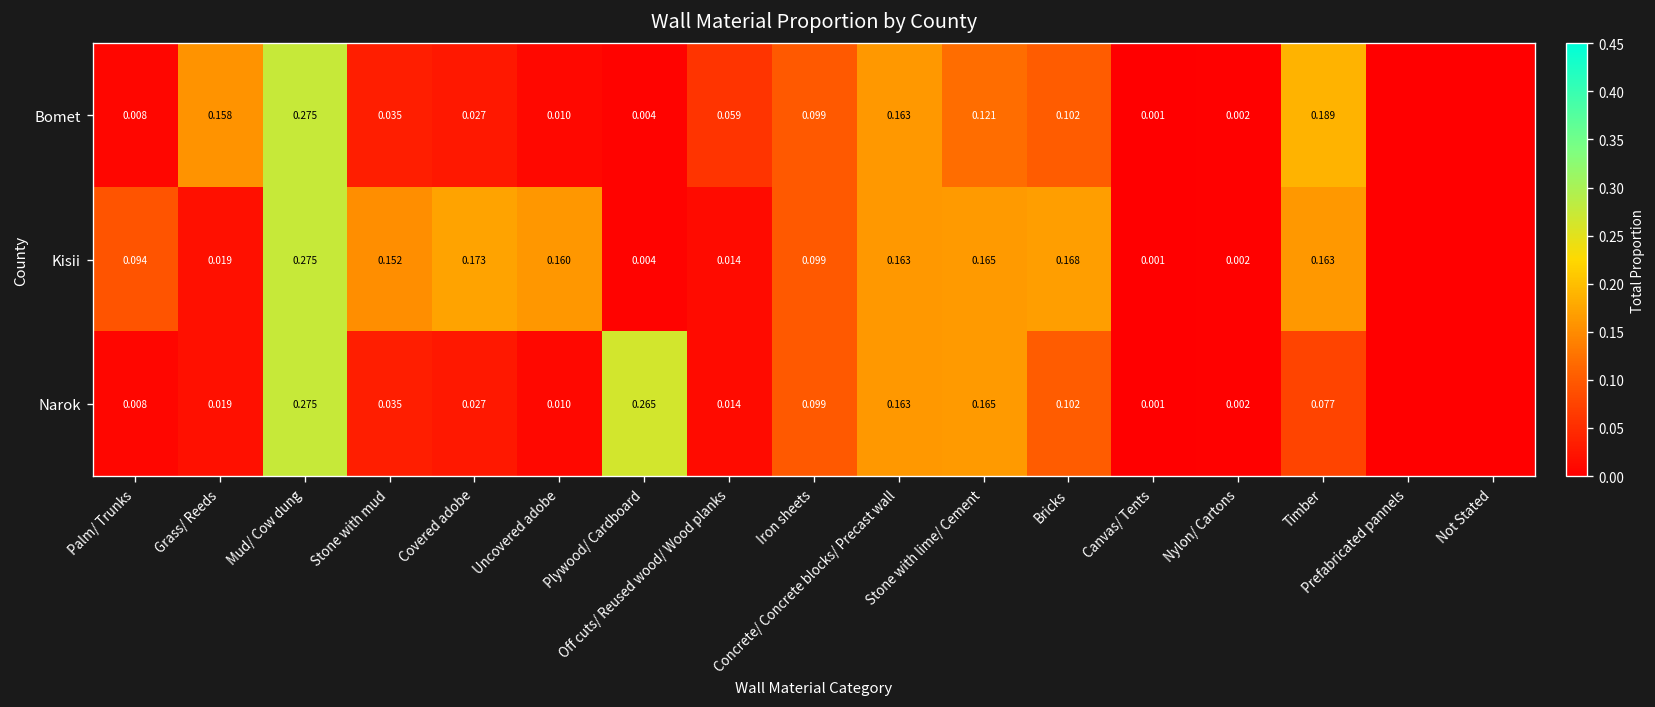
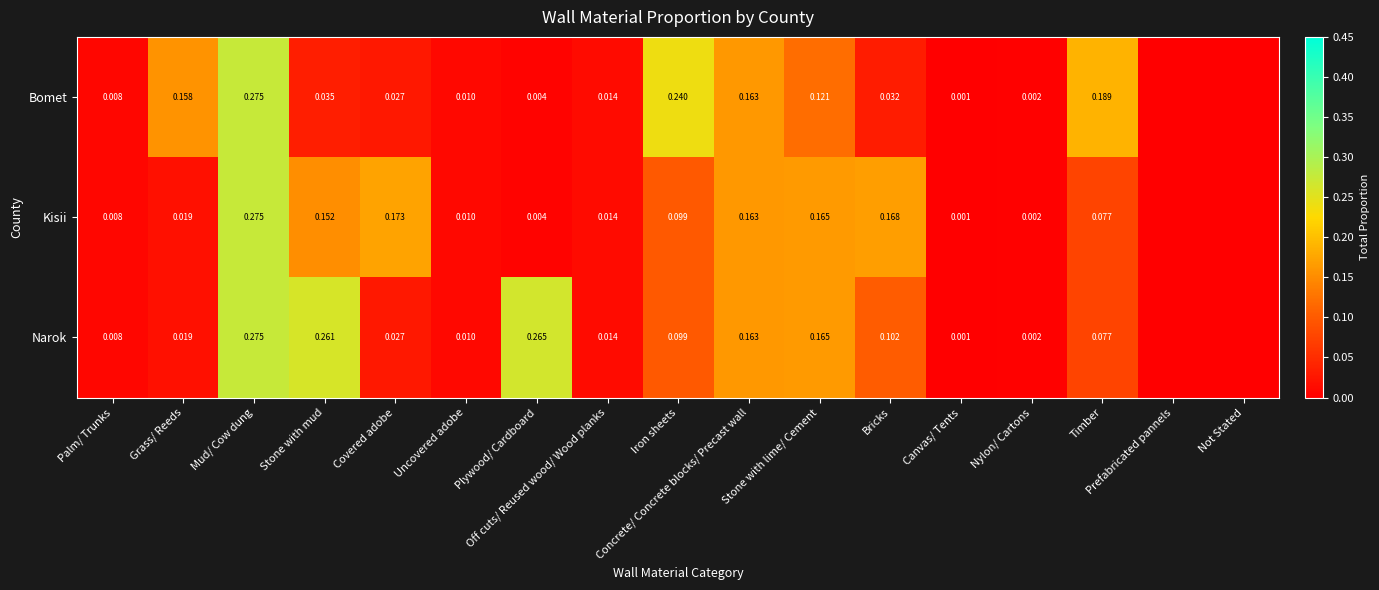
  {
    "Bomet": {
      "Palm/ Trunks": 0.008,
      "Grass/ Reeds": 0.158,
      "Mud/ Cow dung": 0.275,
      "Stone with mud": 0.035,
      "Covered adobe": 0.027,
      "Uncovered adobe": 0.010,
      "Plywood/ Cardboard": 0.004,
-     "Off cuts/ Reused wood/ Wood planks": 0.059,
-     "Iron sheets": 0.099,
+     "Off cuts/ Reused wood/ Wood planks": 0.014,
+     "Iron sheets": 0.240,
      "Concrete/ Concrete blocks/ Precast wall": 0.163,
      "Stone with lime/ Cement": 0.121,
-     "Bricks": 0.102,
+     "Bricks": 0.032,
      "Canvas/ Tents": 0.001,
      "Nylon/ Cartons": 0.002,
      "Timber": 0.189
    },
    "Kisii": {
-     "Palm/ Trunks": 0.094,
+     "Palm/ Trunks": 0.008,
      "Grass/ Reeds": 0.019,
      "Mud/ Cow dung": 0.275,
      "Stone with mud": 0.152,
      "Covered adobe": 0.173,
-     "Uncovered adobe": 0.160,
+     "Uncovered adobe": 0.010,
      "Plywood/ Cardboard": 0.004,
      "Off cuts/ Reused wood/ Wood planks": 0.014,
      "Iron sheets": 0.099,
      "Concrete/ Concrete blocks/ Precast wall": 0.163,
      "Stone with lime/ Cement": 0.165,
      "Bricks": 0.168,
      "Canvas/ Tents": 0.001,
      "Nylon/ Cartons": 0.002,
-     "Timber": 0.163
+     "Timber": 0.077
    },
    "Narok": {
      "Palm/ Trunks": 0.008,
      "Grass/ Reeds": 0.019,
      "Mud/ Cow dung": 0.275,
-     "Stone with mud": 0.035,
+     "Stone with mud": 0.261,
      "Covered adobe": 0.027,
      "Uncovered adobe": 0.010,
      "Plywood/ Cardboard": 0.265,
      "Off cuts/ Reused wood/ Wood planks": 0.014,
      "Iron sheets": 0.099,
      "Concrete/ Concrete blocks/ Precast wall": 0.163,
      "Stone with lime/ Cement": 0.165,
      "Bricks": 0.102,
      "Canvas/ Tents": 0.001,
      "Nylon/ Cartons": 0.002,
      "Timber": 0.077
    }
  }
